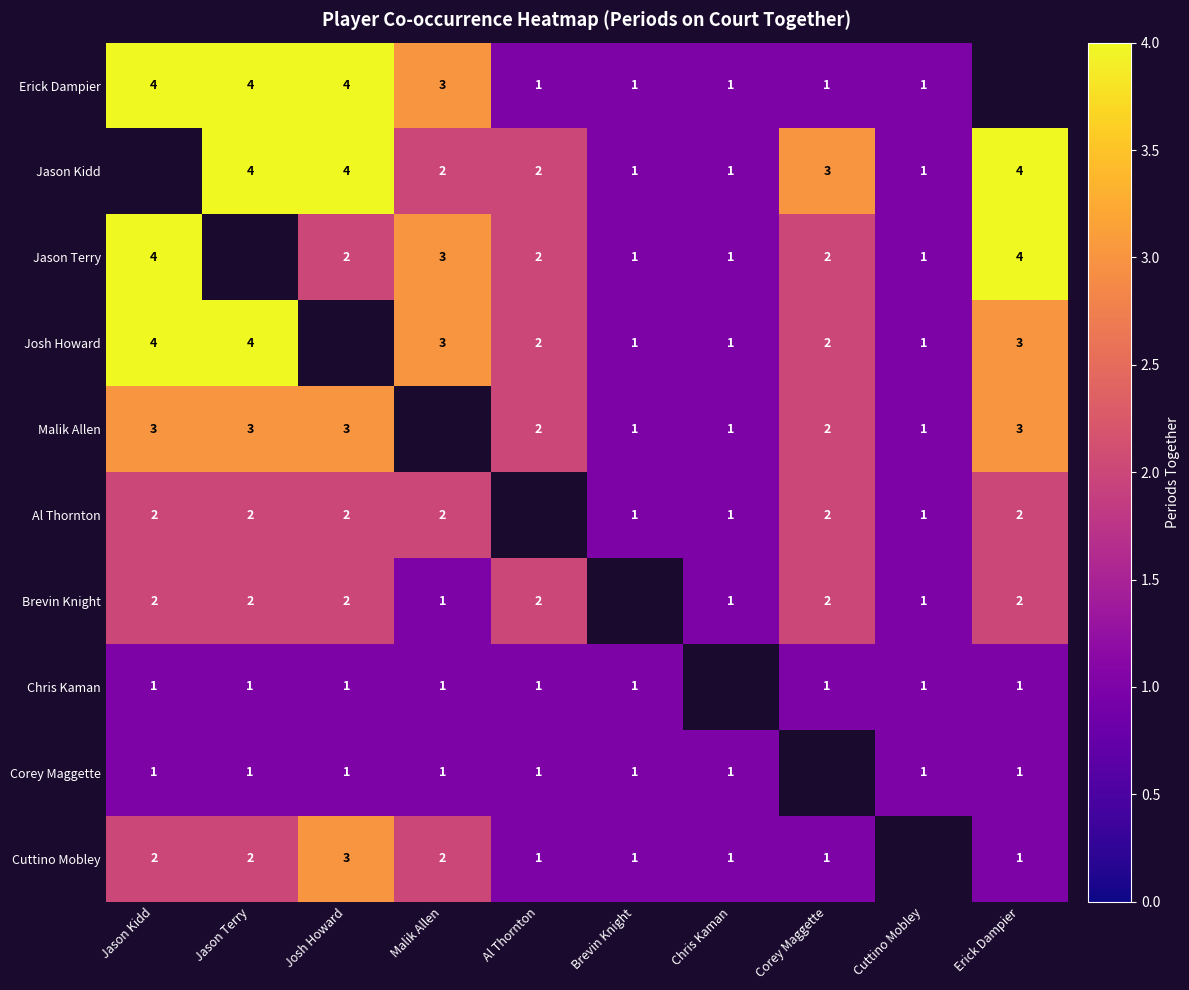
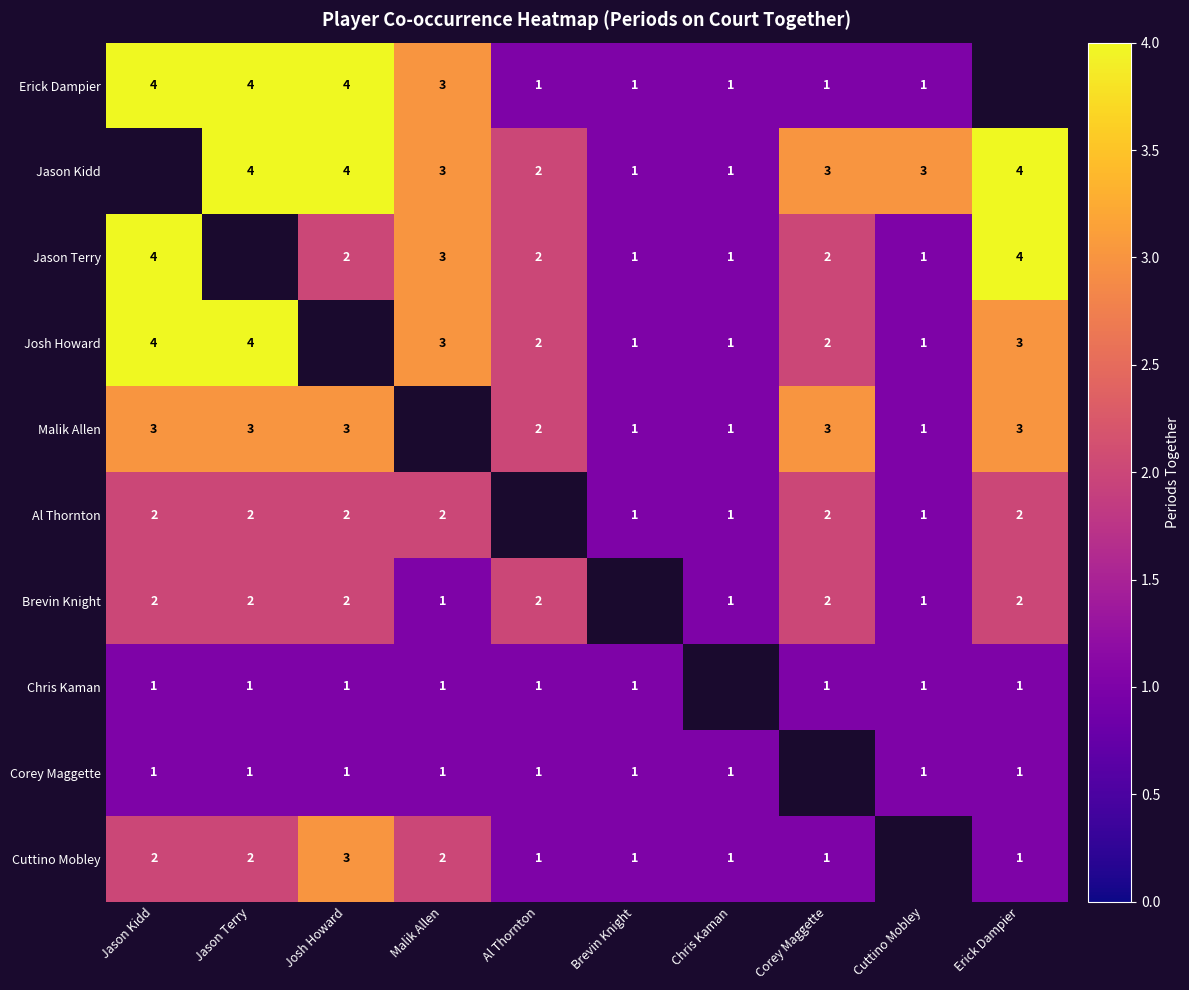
  {
    "Erick Dampier": {
      "Jason Kidd": 4,
      "Jason Terry": 4,
      "Josh Howard": 4,
      "Malik Allen": 3,
      "Al Thornton": 1,
      "Brevin Knight": 1,
      "Chris Kaman": 1,
      "Corey Maggette": 1,
      "Cuttino Mobley": 1
    },
    "Jason Kidd": {
      "Jason Terry": 4,
      "Josh Howard": 4,
-     "Malik Allen": 2,
+     "Malik Allen": 3,
      "Al Thornton": 2,
      "Brevin Knight": 1,
      "Chris Kaman": 1,
      "Corey Maggette": 3,
-     "Cuttino Mobley": 1,
+     "Cuttino Mobley": 3,
      "Erick Dampier": 4
    },
    "Jason Terry": {
      "Jason Kidd": 4,
      "Josh Howard": 2,
      "Malik Allen": 3,
      "Al Thornton": 2,
      "Brevin Knight": 1,
      "Chris Kaman": 1,
      "Corey Maggette": 2,
      "Cuttino Mobley": 1,
      "Erick Dampier": 4
    },
    "Josh Howard": {
      "Jason Kidd": 4,
      "Jason Terry": 4,
      "Malik Allen": 3,
      "Al Thornton": 2,
      "Brevin Knight": 1,
      "Chris Kaman": 1,
      "Corey Maggette": 2,
      "Cuttino Mobley": 1,
      "Erick Dampier": 3
    },
    "Malik Allen": {
      "Jason Kidd": 3,
      "Jason Terry": 3,
      "Josh Howard": 3,
      "Al Thornton": 2,
      "Brevin Knight": 1,
      "Chris Kaman": 1,
-     "Corey Maggette": 2,
+     "Corey Maggette": 3,
      "Cuttino Mobley": 1,
      "Erick Dampier": 3
    },
    "Al Thornton": {
      "Jason Kidd": 2,
      "Jason Terry": 2,
      "Josh Howard": 2,
      "Malik Allen": 2,
      "Brevin Knight": 1,
      "Chris Kaman": 1,
      "Corey Maggette": 2,
      "Cuttino Mobley": 1,
      "Erick Dampier": 2
    },
    "Brevin Knight": {
      "Jason Kidd": 2,
      "Jason Terry": 2,
      "Josh Howard": 2,
      "Malik Allen": 1,
      "Al Thornton": 2,
      "Chris Kaman": 1,
      "Corey Maggette": 2,
      "Cuttino Mobley": 1,
      "Erick Dampier": 2
    },
    "Chris Kaman": {
      "Jason Kidd": 1,
      "Jason Terry": 1,
      "Josh Howard": 1,
      "Malik Allen": 1,
      "Al Thornton": 1,
      "Brevin Knight": 1,
      "Corey Maggette": 1,
      "Cuttino Mobley": 1,
      "Erick Dampier": 1
    },
    "Corey Maggette": {
      "Jason Kidd": 1,
      "Jason Terry": 1,
      "Josh Howard": 1,
      "Malik Allen": 1,
      "Al Thornton": 1,
      "Brevin Knight": 1,
      "Chris Kaman": 1,
      "Cuttino Mobley": 1,
      "Erick Dampier": 1
    },
    "Cuttino Mobley": {
      "Jason Kidd": 2,
      "Jason Terry": 2,
      "Josh Howard": 3,
      "Malik Allen": 2,
      "Al Thornton": 1,
      "Brevin Knight": 1,
      "Chris Kaman": 1,
      "Corey Maggette": 1,
      "Erick Dampier": 1
    }
  }
